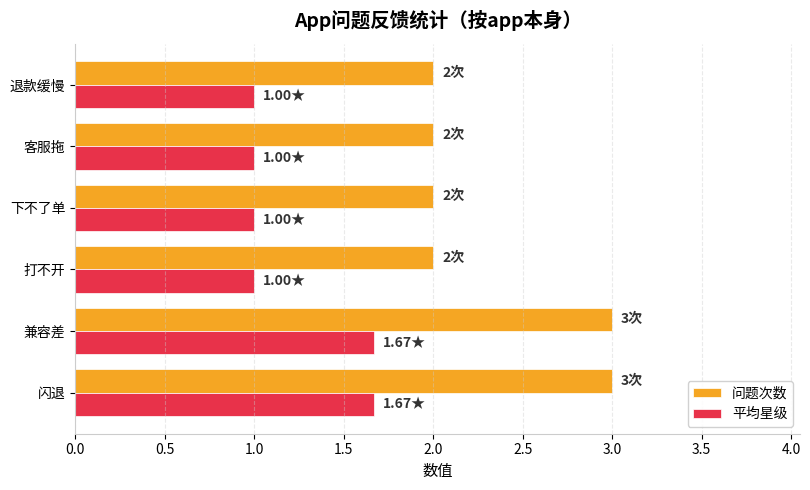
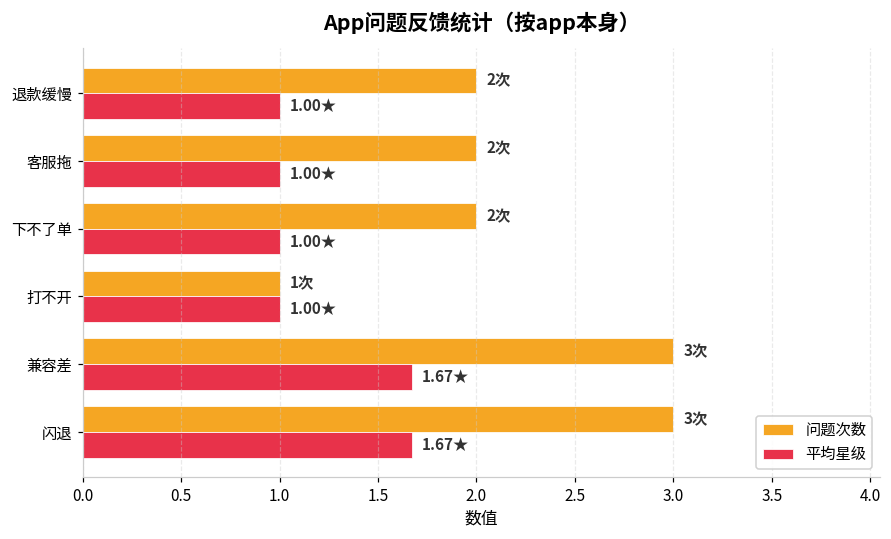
  {
    "问题次数": {
      "退款缓慢": "2次",
      "客服拖": "2次",
      "下不了单": "2次",
-     "打不开": "2次",
+     "打不开": "1次",
      "兼容差": "3次",
      "闪退": "3次"
    },
    "平均星级": {
      "退款缓慢": "1.00★",
      "客服拖": "1.00★",
      "下不了单": "1.00★",
      "打不开": "1.00★",
      "兼容差": "1.67★",
      "闪退": "1.67★"
    }
  }
